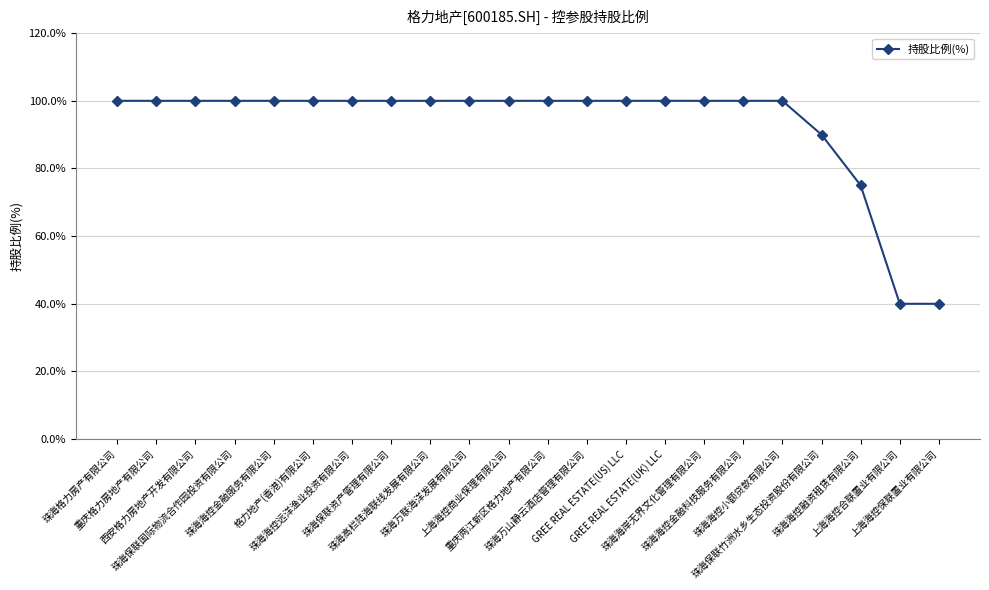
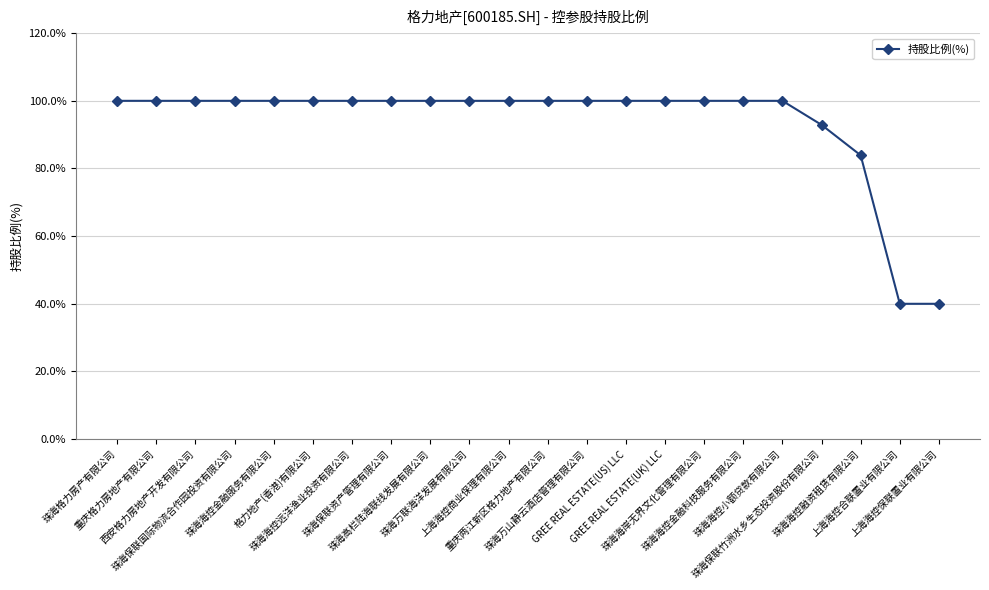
  {
    "珠海格力房产有限公司": "100%",
    "重庆格力房地产有限公司": "100%",
    "西安格力房地产开发有限公司": "100%",
    "珠海保联国际物流合作园投资有限公司": "100%",
    "珠海海控金融服务有限公司": "100%",
    "格力地产(香港)有限公司": "100%",
    "珠海海控远洋渔业投资有限公司": "100%",
    "珠海保联资产管理有限公司": "100%",
    "珠海高栏陆海联线发展有限公司": "100%",
    "珠海万联海洋发展有限公司": "100%",
    "上海海控商业保理有限公司": "100%",
    "重庆两江新区格力地产有限公司": "100%",
    "珠海万山静云酒店管理有限公司": "100%",
    "GREE REAL ESTATE(US) LLC": "100%",
    "GREE REAL ESTATE(UK) LLC": "100%",
    "珠海海岸无界文化管理有限公司": "100%",
    "珠海海控金融科技服务有限公司": "100%",
    "珠海海控小额贷款有限公司": "100%",
-   "珠海保联竹洲水乡生态投资股份有限公司": "90%",
-   "珠海海控融资租赁有限公司": "75%",
+   "珠海保联竹洲水乡生态投资股份有限公司": "93%",
+   "珠海海控融资租赁有限公司": "84%",
    "上海海控合联置业有限公司": "40%",
    "上海海控保联置业有限公司": "40%"
  }
